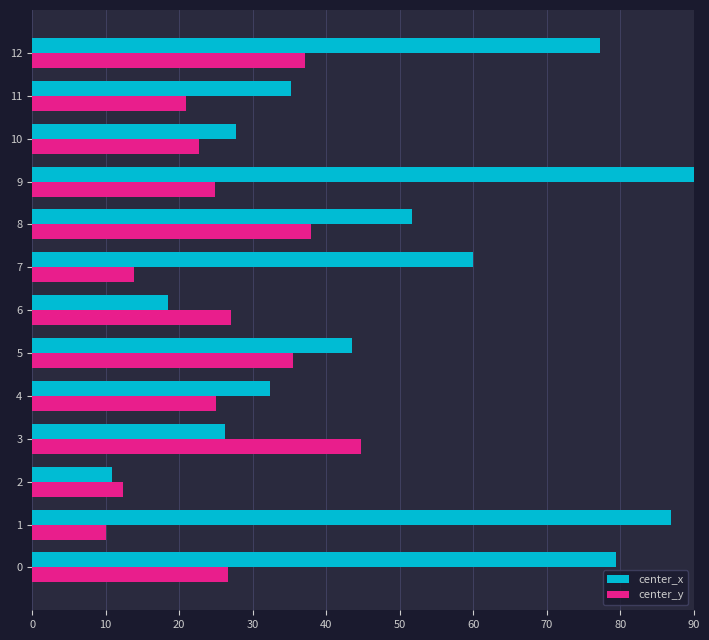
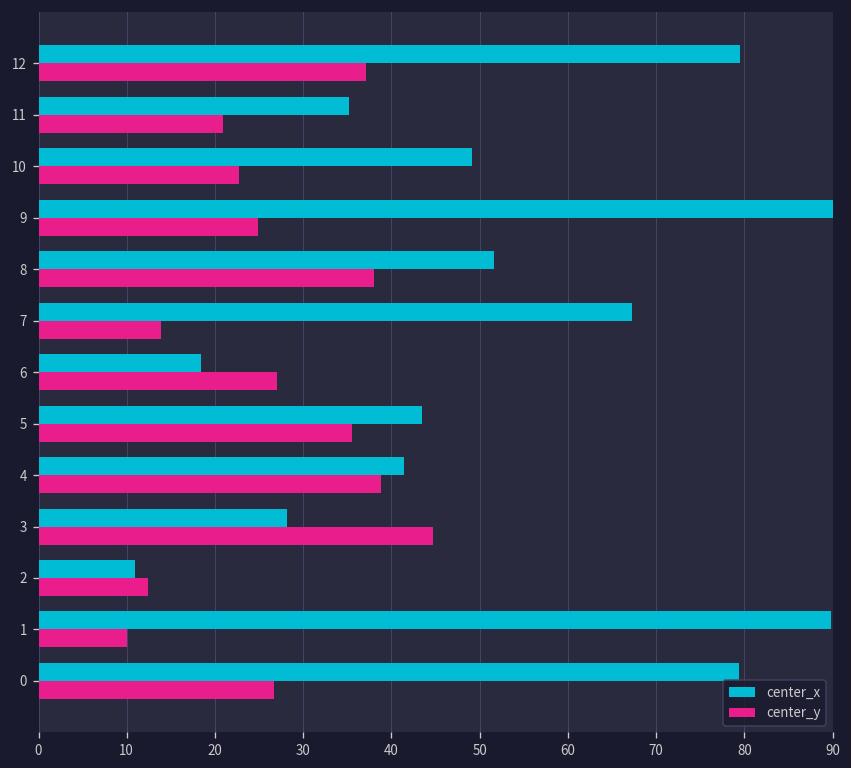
  {
    "center_x": {
-     "12": 77,
+     "12": 79,
      "11": 35,
-     "10": 28,
+     "10": 49,
      "9": 90,
      "8": 52,
-     "7": 60,
+     "7": 67,
      "6": 18,
      "5": 43,
-     "4": 32,
-     "3": 26,
+     "4": 41,
+     "3": 28,
      "2": 11,
-     "1": 87,
+     "1": 90,
      "0": 79
    },
    "center_y": {
      "12": 37,
      "11": 21,
      "10": 23,
      "9": 25,
      "8": 38,
      "7": 14,
      "6": 27,
      "5": 36,
-     "4": 25,
+     "4": 39,
      "3": 45,
      "2": 12,
      "1": 10,
      "0": 27
    }
  }
